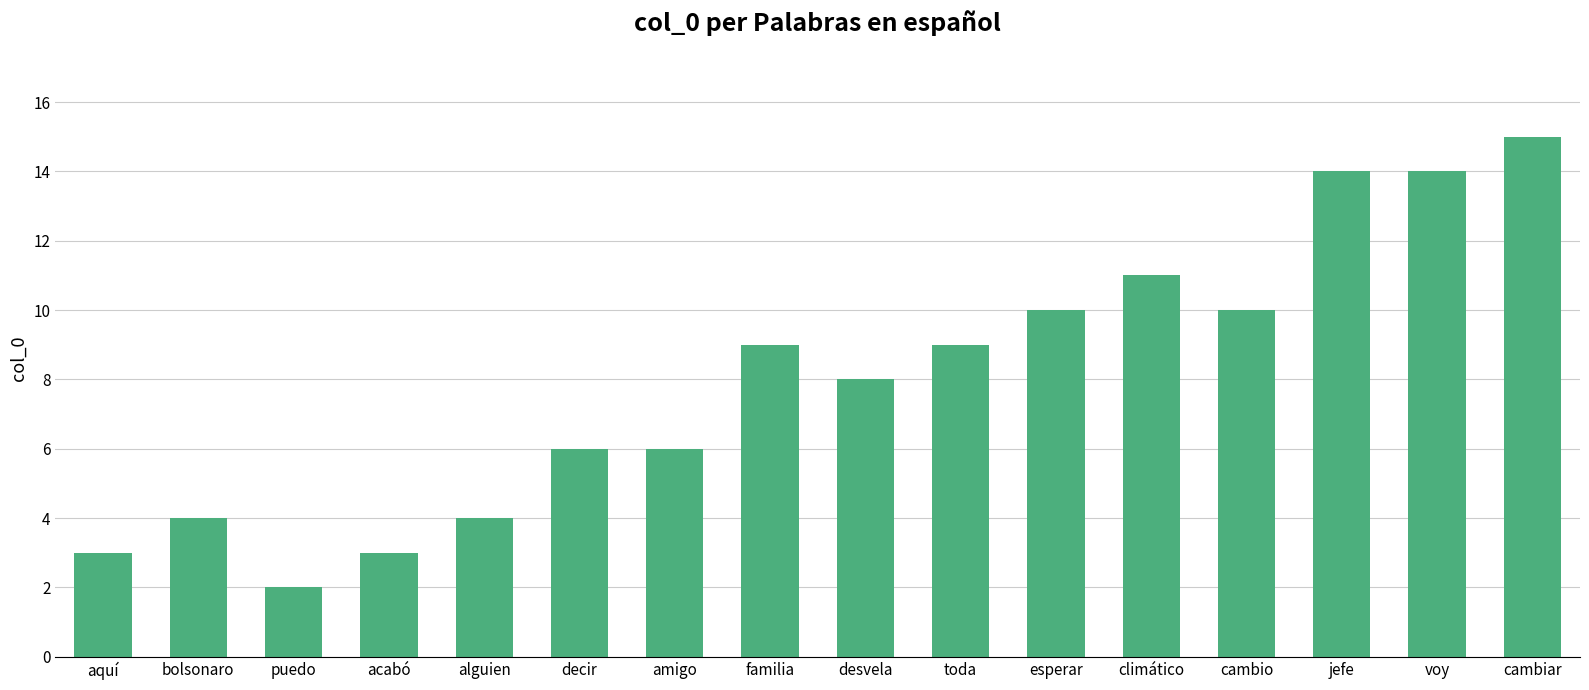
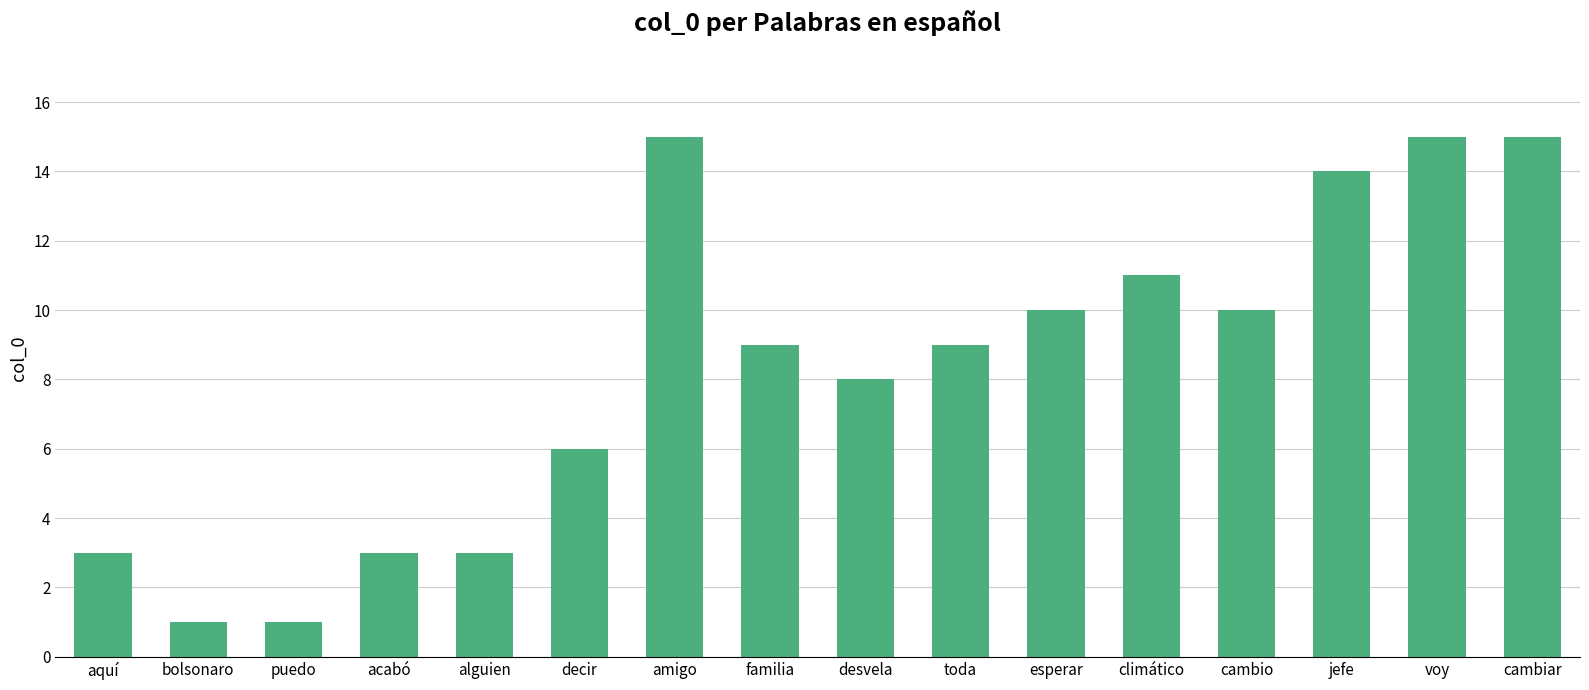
  {
    "aquí": 3,
-   "bolsonaro": 4,
-   "puedo": 2,
+   "bolsonaro": 1,
+   "puedo": 1,
    "acabó": 3,
-   "alguien": 4,
+   "alguien": 3,
    "decir": 6,
-   "amigo": 6,
+   "amigo": 15,
    "familia": 9,
    "desvela": 8,
    "toda": 9,
    "esperar": 10,
    "climático": 11,
    "cambio": 10,
    "jefe": 14,
-   "voy": 14,
+   "voy": 15,
    "cambiar": 15
  }
